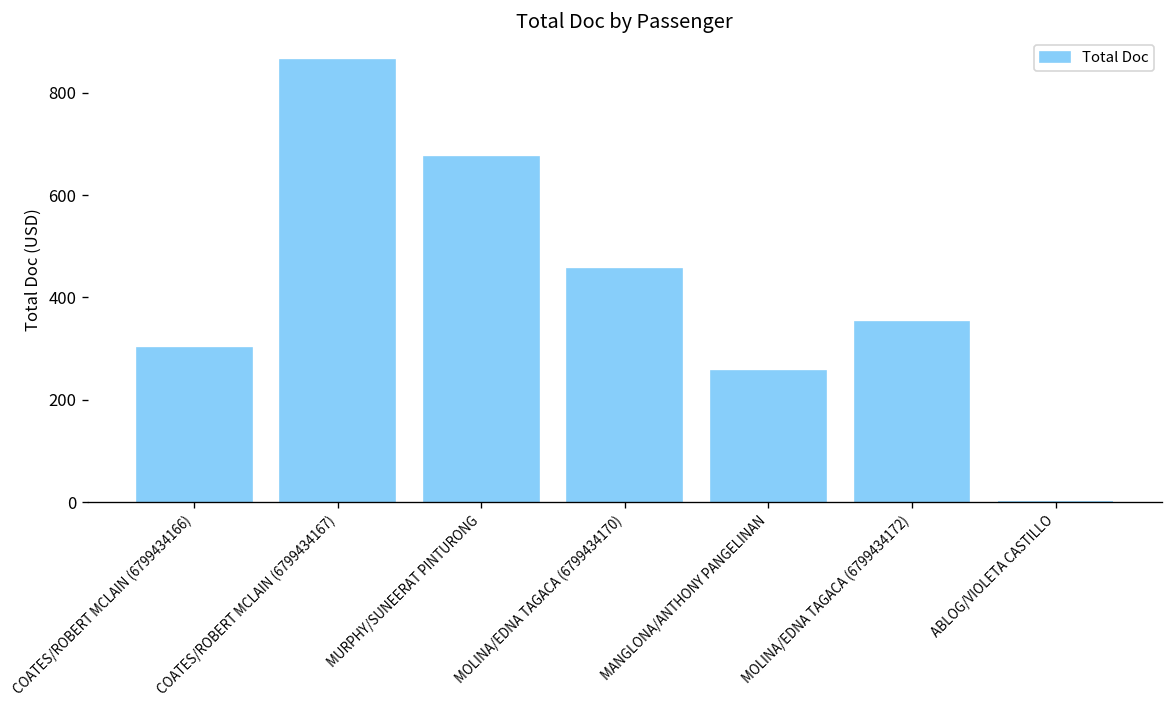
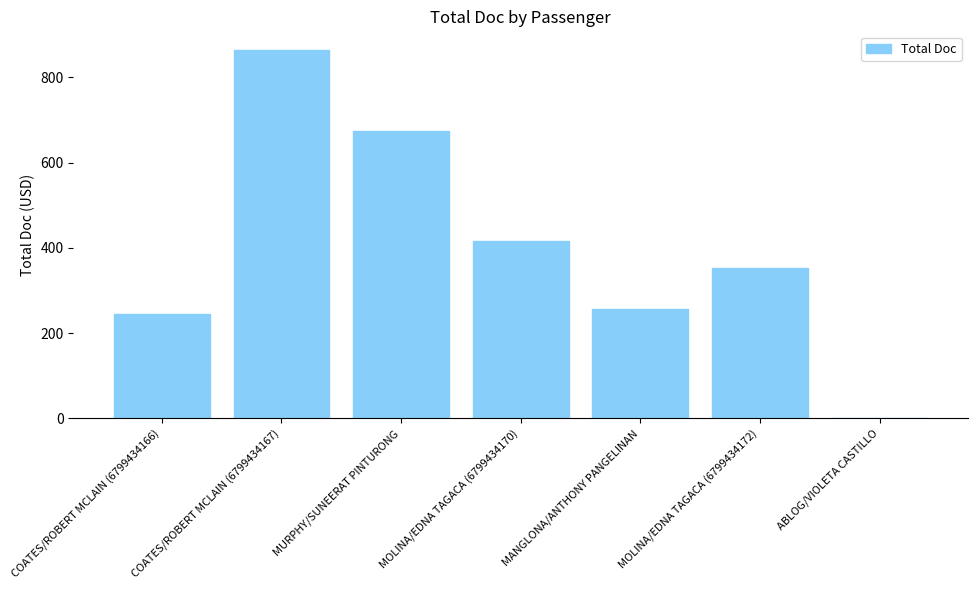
  {
-   "COATES/ROBERT MCLAIN (6799434166)": 300,
+   "COATES/ROBERT MCLAIN (6799434166)": 250,
    "COATES/ROBERT MCLAIN (6799434167)": 860,
    "MURPHY/SUNEERAT PINTURONG": 670,
-   "MOLINA/EDNA TAGACA (6799434170)": 460,
+   "MOLINA/EDNA TAGACA (6799434170)": 420,
    "MANGLONA/ANTHONY PANGELINAN": 260,
    "MOLINA/EDNA TAGACA (6799434172)": 350,
    "ABLOG/VIOLETA CASTILLO": 0
  }
